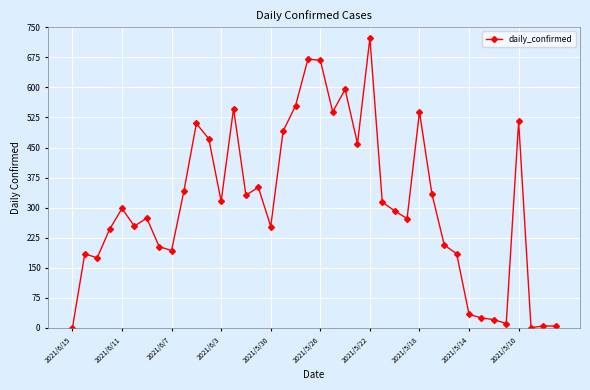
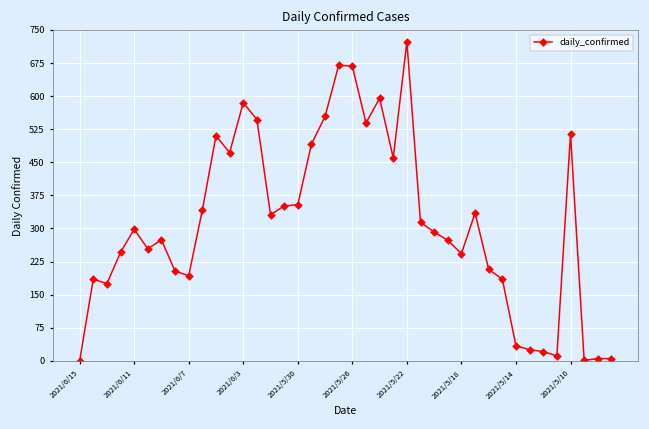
  {
    "2021/6/15": 0,
    "2021/6/11": 300,
    "2021/6/7": 190,
-   "2021/6/3": 320,
-   "2021/5/30": 250,
+   "2021/6/3": 590,
+   "2021/5/30": 350,
    "2021/5/26": 670,
    "2021/5/22": 720,
-   "2021/5/18": 540,
+   "2021/5/18": 240,
    "2021/5/14": 30,
    "2021/5/10": 520
  }
